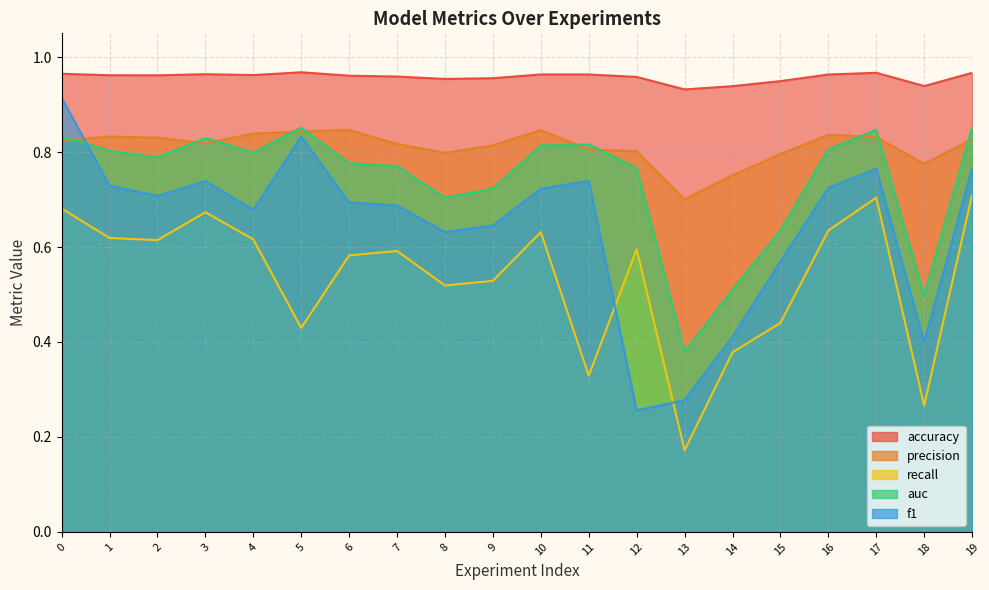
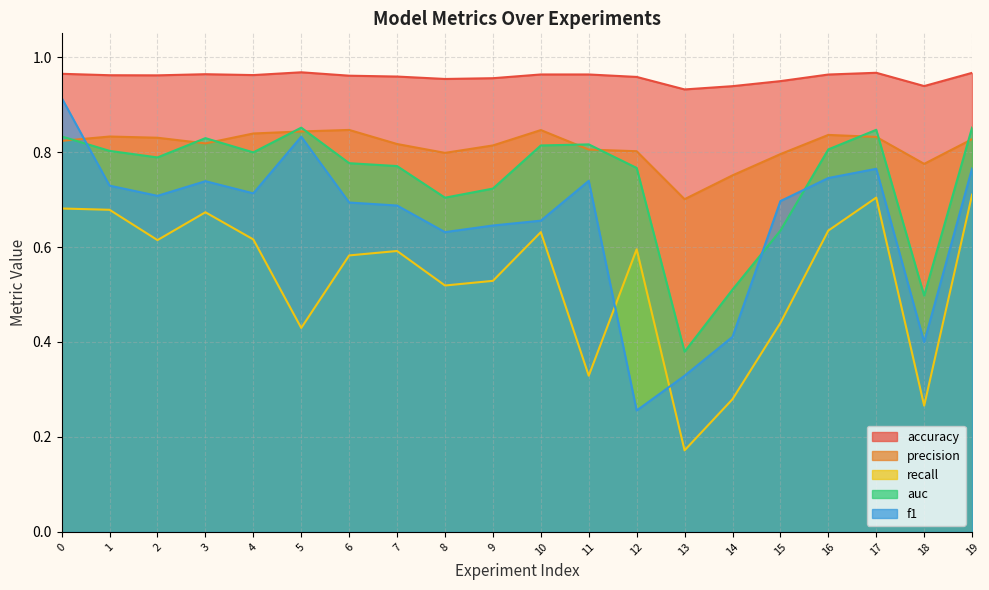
  {
    "recall": {
      "0": 0.68,
-     "1": 0.62,
+     "1": 0.68,
      "2": 0.61,
      "3": 0.67,
      "4": 0.62,
      "5": 0.43,
      "6": 0.58,
      "7": 0.59,
      "8": 0.52,
      "9": 0.53,
      "10": 0.63,
      "11": 0.33,
      "12": 0.60,
      "13": 0.17,
-     "14": 0.38,
+     "14": 0.28,
      "15": 0.44,
      "16": 0.63,
      "17": 0.70,
      "18": 0.27,
      "19": 0.71
    },
    "auc": {
      "0": 0.83,
      "1": 0.80,
      "2": 0.79,
      "3": 0.83,
      "4": 0.80,
      "5": 0.85,
      "6": 0.78,
      "7": 0.77,
      "8": 0.70,
      "9": 0.72,
      "10": 0.81,
      "11": 0.82,
      "12": 0.77,
      "13": 0.38,
      "14": 0.51,
      "15": 0.63,
      "16": 0.81,
      "17": 0.85,
      "18": 0.50,
      "19": 0.85
    },
    "f1": {
      "0": 0.91,
      "1": 0.73,
      "2": 0.71,
      "3": 0.74,
-     "4": 0.68,
+     "4": 0.71,
      "5": 0.83,
      "6": 0.69,
      "7": 0.69,
      "8": 0.63,
      "9": 0.65,
-     "10": 0.72,
+     "10": 0.66,
      "11": 0.74,
      "12": 0.26,
-     "13": 0.28,
+     "13": 0.33,
      "14": 0.41,
-     "15": 0.57,
-     "16": 0.72,
+     "15": 0.70,
+     "16": 0.75,
      "17": 0.76,
      "18": 0.40,
      "19": 0.77
    }
  }
